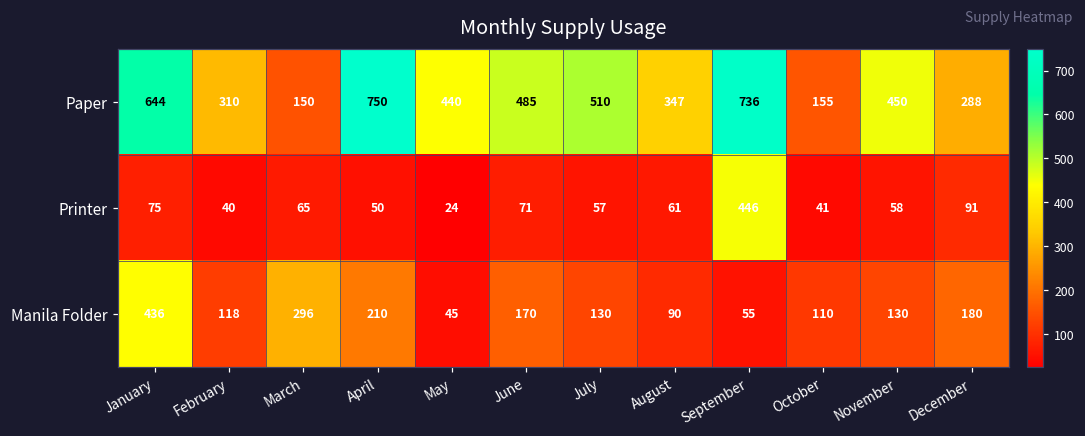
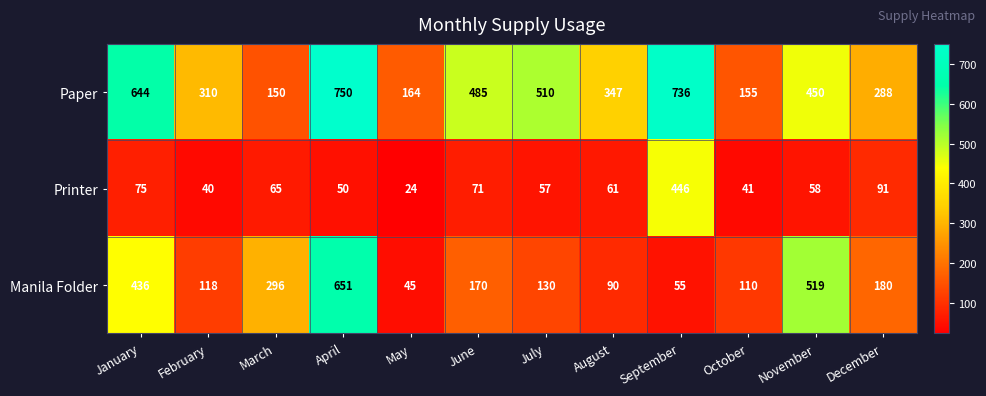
  {
    "Paper": {
      "January": 644,
      "February": 310,
      "March": 150,
      "April": 750,
-     "May": 440,
+     "May": 164,
      "June": 485,
      "July": 510,
      "August": 347,
      "September": 736,
      "October": 155,
      "November": 450,
      "December": 288
    },
    "Printer": {
      "January": 75,
      "February": 40,
      "March": 65,
      "April": 50,
      "May": 24,
      "June": 71,
      "July": 57,
      "August": 61,
      "September": 446,
      "October": 41,
      "November": 58,
      "December": 91
    },
    "Manila Folder": {
      "January": 436,
      "February": 118,
      "March": 296,
-     "April": 210,
+     "April": 651,
      "May": 45,
      "June": 170,
      "July": 130,
      "August": 90,
      "September": 55,
      "October": 110,
-     "November": 130,
+     "November": 519,
      "December": 180
    }
  }
